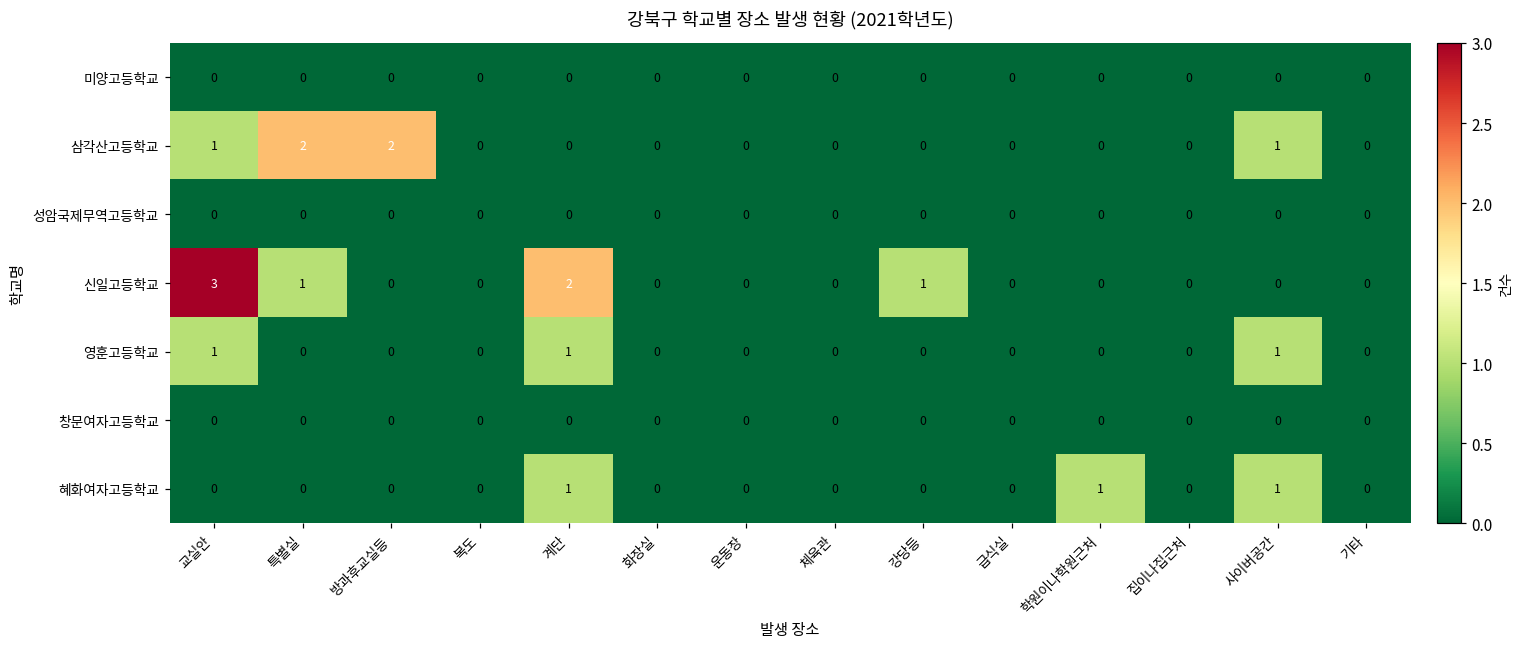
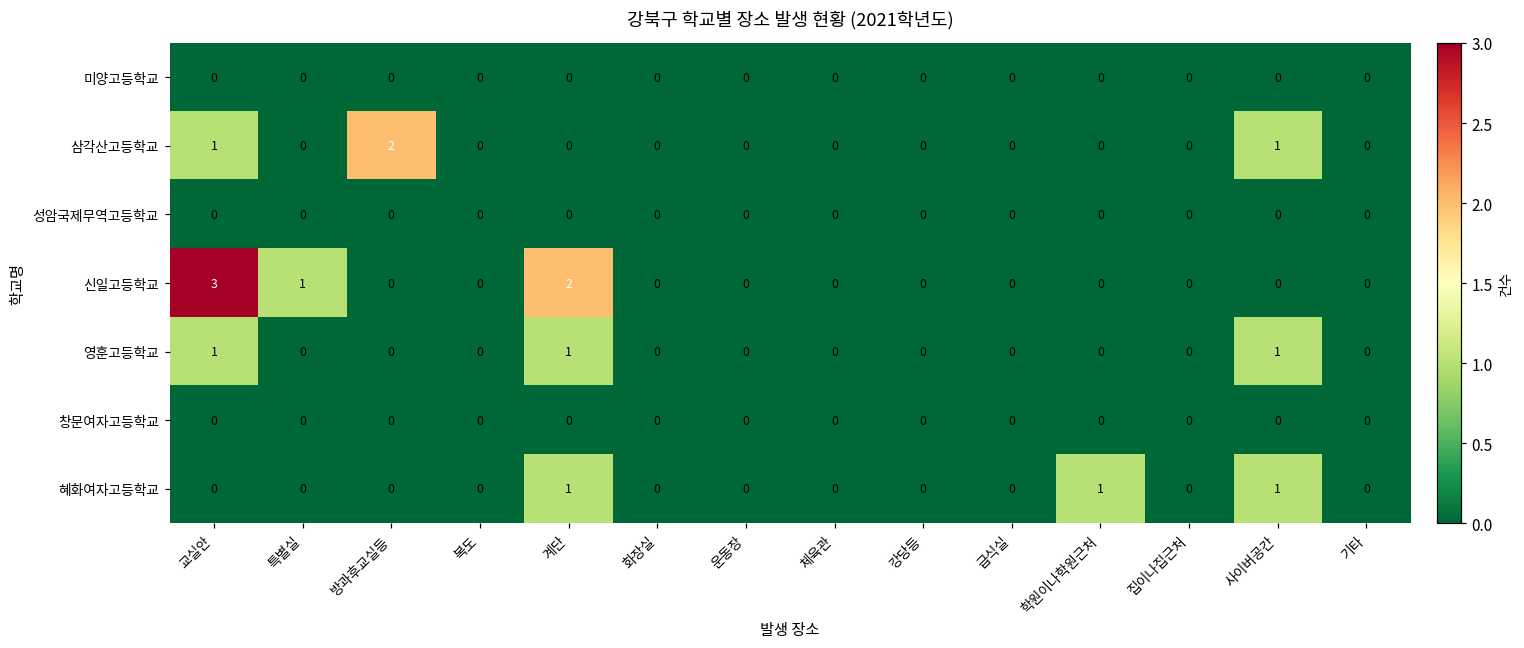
  {
    "미양고등학교": {
      "교실안": 0,
      "특별실": 0,
      "방과후교실등": 0,
      "복도": 0,
      "계단": 0,
      "화장실": 0,
      "운동장": 0,
      "체육관": 0,
      "강당등": 0,
      "급식실": 0,
      "학원이나학원근처": 0,
      "집이나집근처": 0,
      "사이버공간": 0,
      "기타": 0
    },
    "삼각산고등학교": {
      "교실안": 1,
-     "특별실": 2,
+     "특별실": 0,
      "방과후교실등": 2,
      "복도": 0,
      "계단": 0,
      "화장실": 0,
      "운동장": 0,
      "체육관": 0,
      "강당등": 0,
      "급식실": 0,
      "학원이나학원근처": 0,
      "집이나집근처": 0,
      "사이버공간": 1,
      "기타": 0
    },
    "성암국제무역고등학교": {
      "교실안": 0,
      "특별실": 0,
      "방과후교실등": 0,
      "복도": 0,
      "계단": 0,
      "화장실": 0,
      "운동장": 0,
      "체육관": 0,
      "강당등": 0,
      "급식실": 0,
      "학원이나학원근처": 0,
      "집이나집근처": 0,
      "사이버공간": 0,
      "기타": 0
    },
    "신일고등학교": {
      "교실안": 3,
      "특별실": 1,
      "방과후교실등": 0,
      "복도": 0,
      "계단": 2,
      "화장실": 0,
      "운동장": 0,
      "체육관": 0,
-     "강당등": 1,
+     "강당등": 0,
      "급식실": 0,
      "학원이나학원근처": 0,
      "집이나집근처": 0,
      "사이버공간": 0,
      "기타": 0
    },
    "영훈고등학교": {
      "교실안": 1,
      "특별실": 0,
      "방과후교실등": 0,
      "복도": 0,
      "계단": 1,
      "화장실": 0,
      "운동장": 0,
      "체육관": 0,
      "강당등": 0,
      "급식실": 0,
      "학원이나학원근처": 0,
      "집이나집근처": 0,
      "사이버공간": 1,
      "기타": 0
    },
    "창문여자고등학교": {
      "교실안": 0,
      "특별실": 0,
      "방과후교실등": 0,
      "복도": 0,
      "계단": 0,
      "화장실": 0,
      "운동장": 0,
      "체육관": 0,
      "강당등": 0,
      "급식실": 0,
      "학원이나학원근처": 0,
      "집이나집근처": 0,
      "사이버공간": 0,
      "기타": 0
    },
    "혜화여자고등학교": {
      "교실안": 0,
      "특별실": 0,
      "방과후교실등": 0,
      "복도": 0,
      "계단": 1,
      "화장실": 0,
      "운동장": 0,
      "체육관": 0,
      "강당등": 0,
      "급식실": 0,
      "학원이나학원근처": 1,
      "집이나집근처": 0,
      "사이버공간": 1,
      "기타": 0
    }
  }
